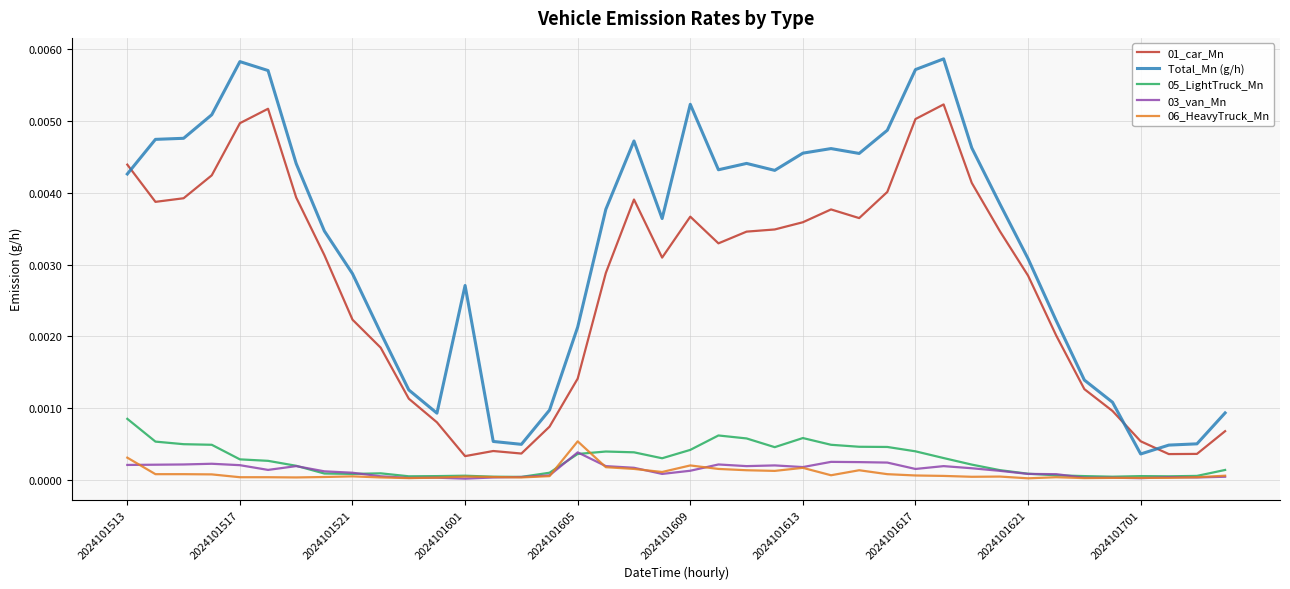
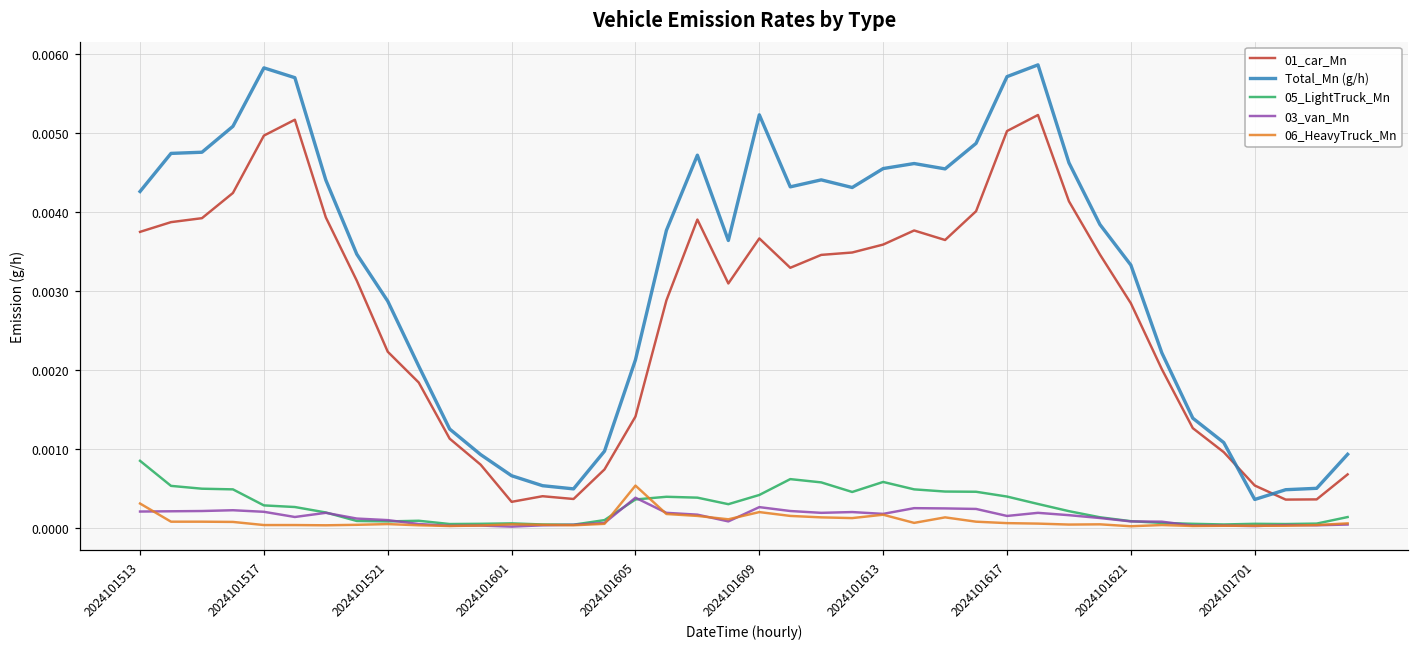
  {
    "01_car_Mn": {
-     "2024101513": 0.0044,
+     "2024101513": 0.0038,
      "2024101517": 0.0050,
      "2024101521": 0.0022,
      "2024101601": 0.0003,
      "2024101605": 0.0014,
      "2024101609": 0.0037,
      "2024101613": 0.0036,
      "2024101617": 0.0050,
      "2024101621": 0.0028,
      "2024101701": 0.0005
    },
    "Total_Mn (g/h)": {
      "2024101513": 0.0043,
      "2024101517": 0.0058,
      "2024101521": 0.0029,
-     "2024101601": 0.0027,
+     "2024101601": 0.0007,
      "2024101605": 0.0021,
      "2024101609": 0.0052,
      "2024101613": 0.0046,
      "2024101617": 0.0057,
-     "2024101621": 0.0031,
+     "2024101621": 0.0033,
      "2024101701": 0.0004
    },
    "05_LightTruck_Mn": {
      "2024101513": 0.0009,
      "2024101517": 0.0003,
      "2024101609": 0.0004,
      "2024101613": 0.0006,
      "2024101617": 0.0004
    },
    "03_van_Mn": {
      "2024101513": 0.0002,
      "2024101517": 0.0002,
-     "2024101609": 0.0001,
+     "2024101609": 0.0003,
      "2024101617": 0.0002
    },
    "06_HeavyTruck_Mn": {
      "2024101513": 0.0003,
      "2024101517": 0.0000,
      "2024101605": 0.0005,
      "2024101609": 0.0002,
      "2024101617": 0.0001,
      "2024101621": 0.0000
    }
  }
